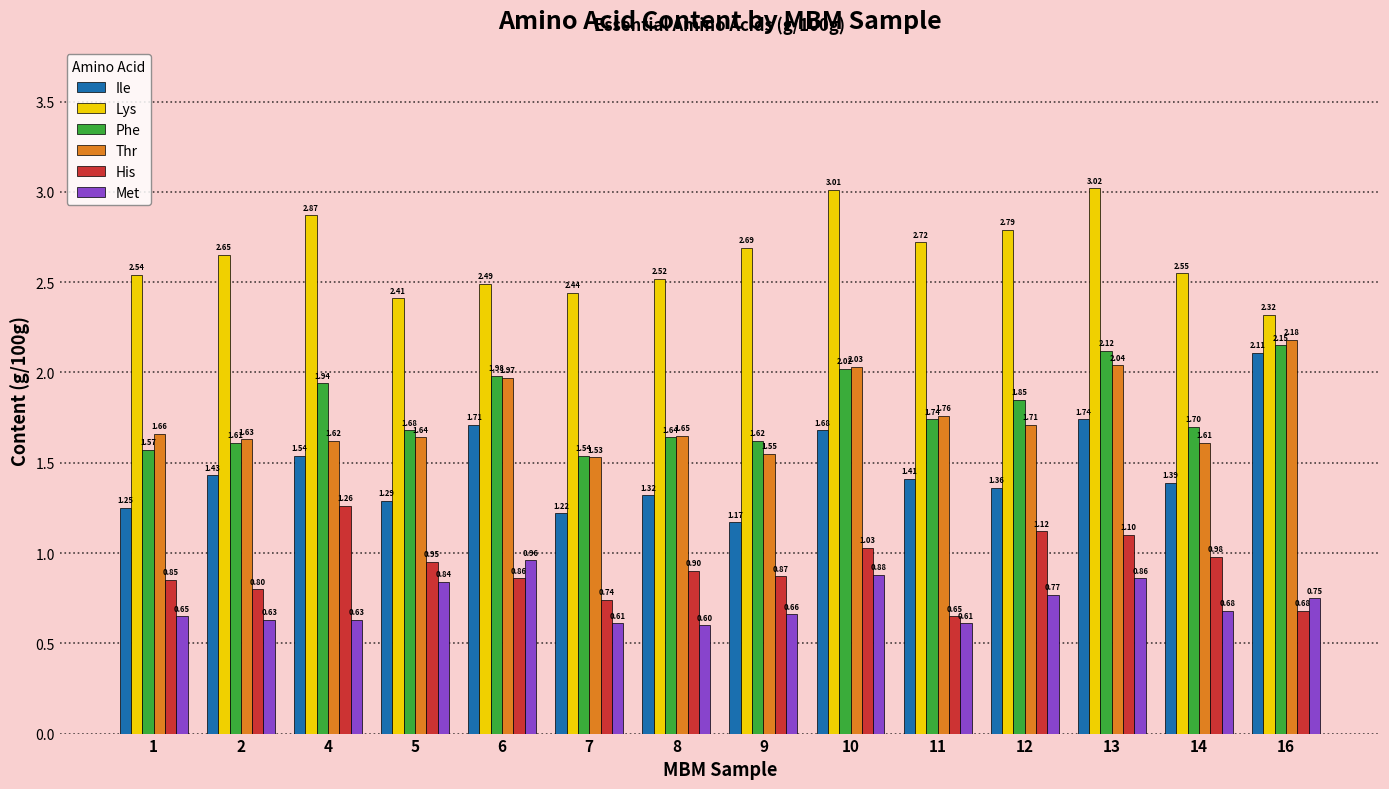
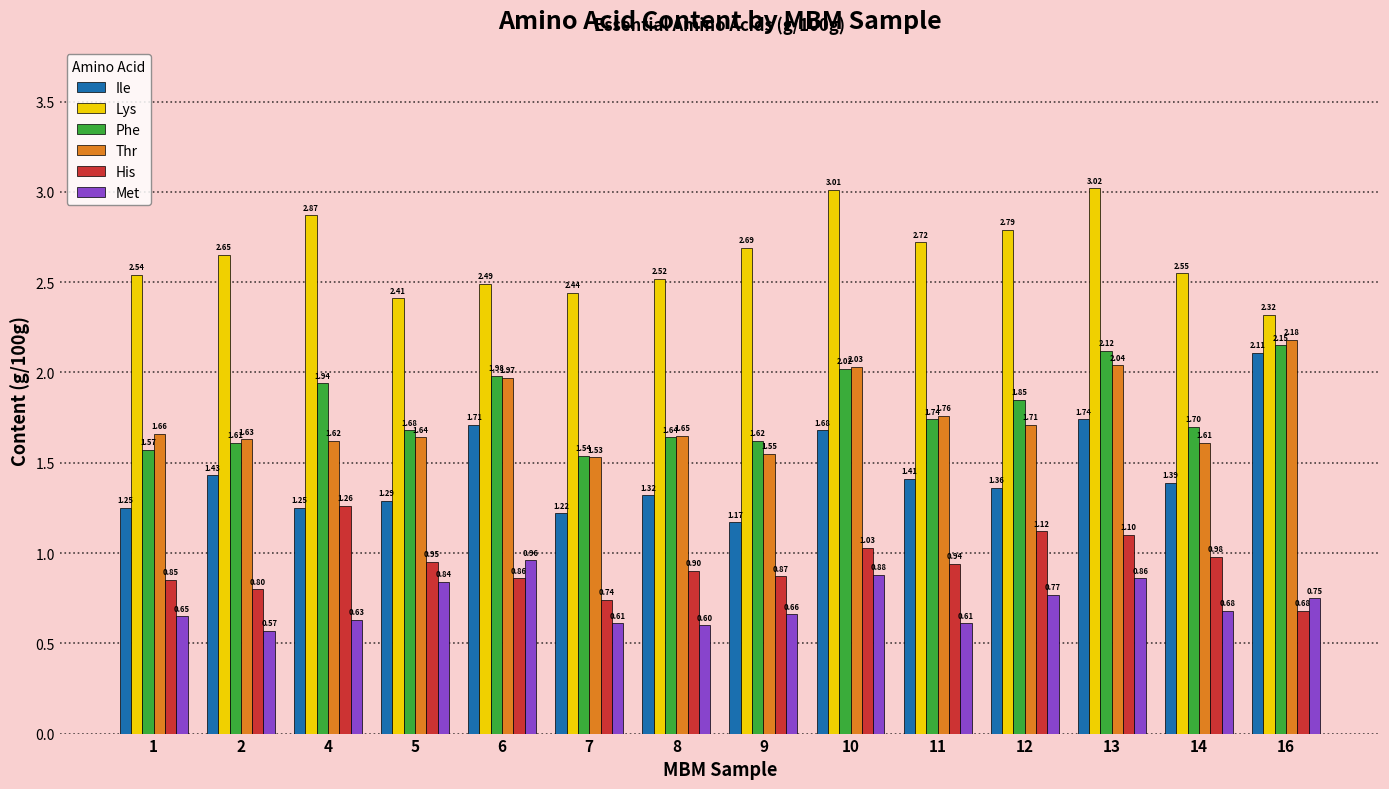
  {
    "Ile": {
      "1": 1.25,
      "2": 1.43,
-     "4": 1.54,
+     "4": 1.25,
      "5": 1.29,
      "6": 1.71,
      "7": 1.22,
      "8": 1.32,
      "9": 1.17,
      "10": 1.68,
      "11": 1.41,
      "12": 1.36,
      "13": 1.74,
      "14": 1.39,
      "16": 2.11
    },
    "Lys": {
      "1": 2.54,
      "2": 2.65,
      "4": 2.87,
      "5": 2.41,
      "6": 2.49,
      "7": 2.44,
      "8": 2.52,
      "9": 2.69,
      "10": 3.01,
      "11": 2.72,
      "12": 2.79,
      "13": 3.02,
      "14": 2.55,
      "16": 2.32
    },
    "Phe": {
      "1": 1.57,
      "4": 1.94,
      "5": 1.68,
      "9": 1.62,
      "12": 1.85,
      "13": 2.12,
      "14": 1.70,
      "16": 2.15
    },
    "Thr": {
      "1": 1.66,
      "4": 1.62,
      "5": 1.64,
      "9": 1.55,
      "12": 1.71,
      "13": 2.04,
      "14": 1.61,
      "16": 2.18
    },
    "His": {
      "1": 0.85,
      "2": 0.80,
      "4": 1.26,
      "5": 0.95,
      "6": 0.86,
      "7": 0.74,
      "8": 0.90,
      "9": 0.87,
      "10": 1.03,
-     "11": 0.65,
+     "11": 0.94,
      "12": 1.12,
      "13": 1.10,
      "14": 0.98,
      "16": 0.68
    },
    "Met": {
      "1": 0.65,
-     "2": 0.63,
+     "2": 0.57,
      "4": 0.63,
      "5": 0.84,
      "6": 0.96,
      "7": 0.61,
      "8": 0.60,
      "9": 0.66,
      "10": 0.88,
      "11": 0.61,
      "12": 0.77,
      "13": 0.86,
      "14": 0.68,
      "16": 0.75
    }
  }
